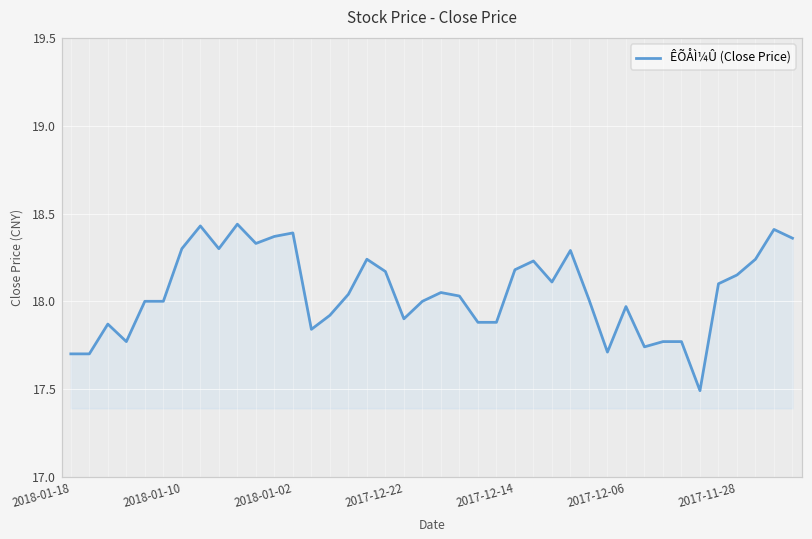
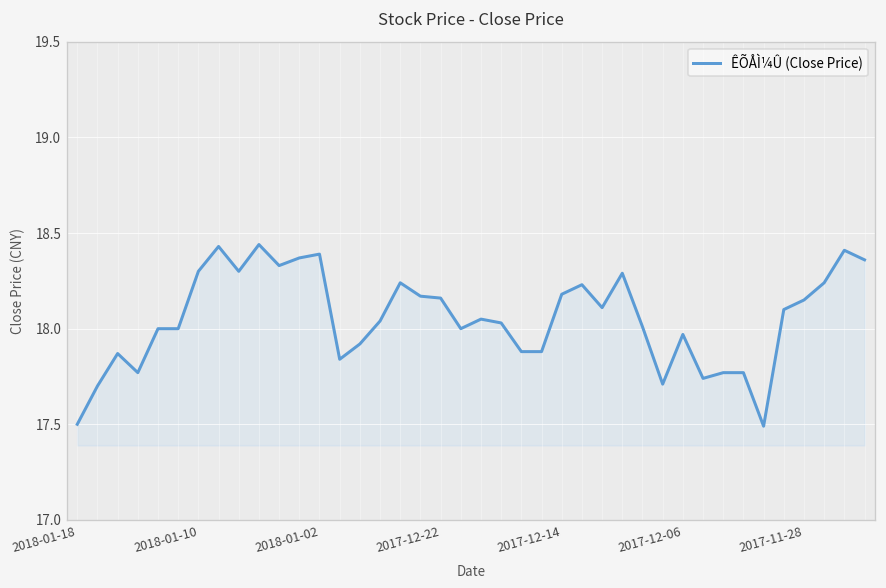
  {
-   "2018-01-18": 17.7,
+   "2018-01-18": 17.5,
    "2018-01-10": 18.30,
    "2018-01-02": 18.39,
-   "2017-12-22": 17.90,
+   "2017-12-22": 18.16,
    "2017-12-14": 18.18,
    "2017-12-06": 17.97,
    "2017-11-28": 18.15
  }
